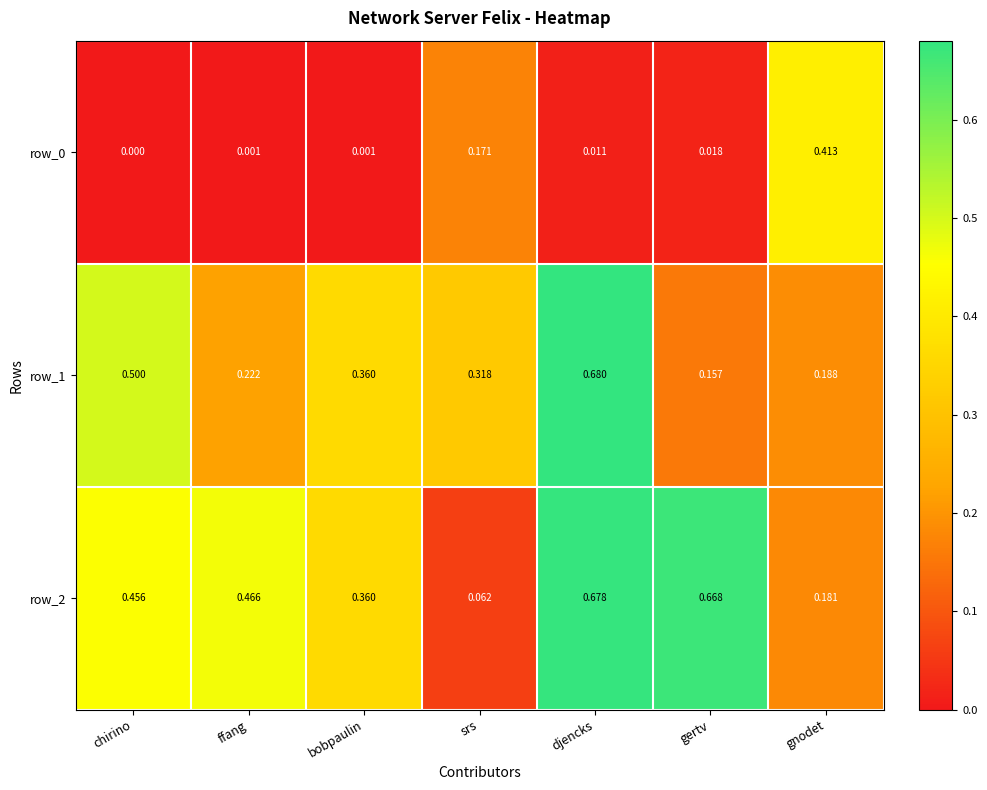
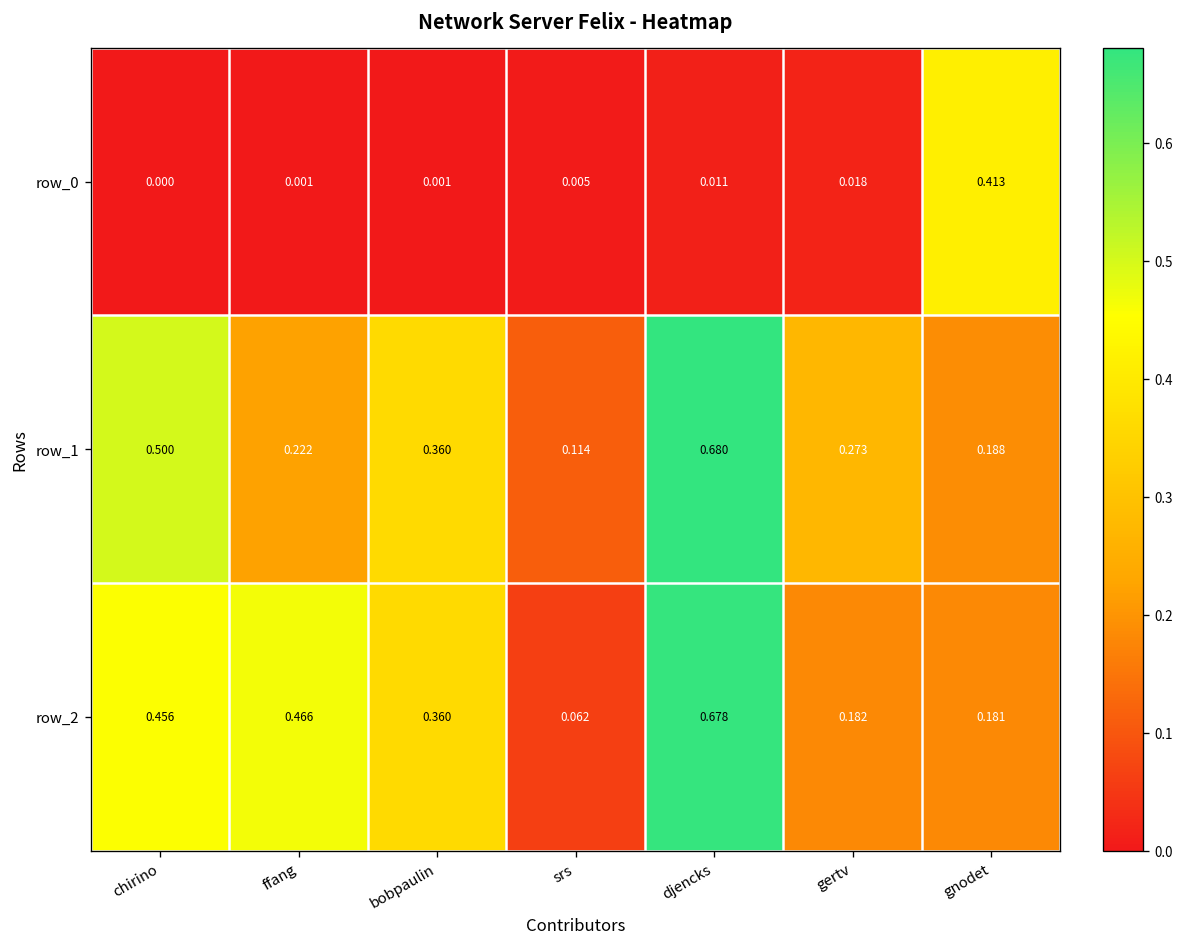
  {
    "row_0": {
      "chirino": 0.000,
      "ffang": 0.001,
      "bobpaulin": 0.001,
-     "srs": 0.171,
+     "srs": 0.005,
      "djencks": 0.011,
      "gertv": 0.018,
      "gnodet": 0.413
    },
    "row_1": {
      "chirino": 0.500,
      "ffang": 0.222,
      "bobpaulin": 0.360,
-     "srs": 0.318,
+     "srs": 0.114,
      "djencks": 0.680,
-     "gertv": 0.157,
+     "gertv": 0.273,
      "gnodet": 0.188
    },
    "row_2": {
      "chirino": 0.456,
      "ffang": 0.466,
      "bobpaulin": 0.360,
      "srs": 0.062,
      "djencks": 0.678,
-     "gertv": 0.668,
+     "gertv": 0.182,
      "gnodet": 0.181
    }
  }
